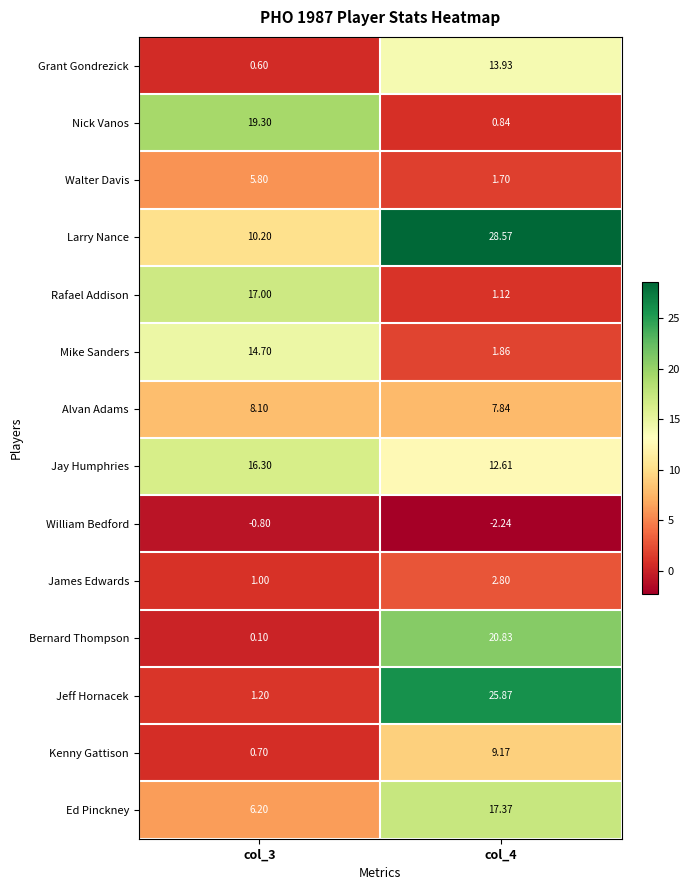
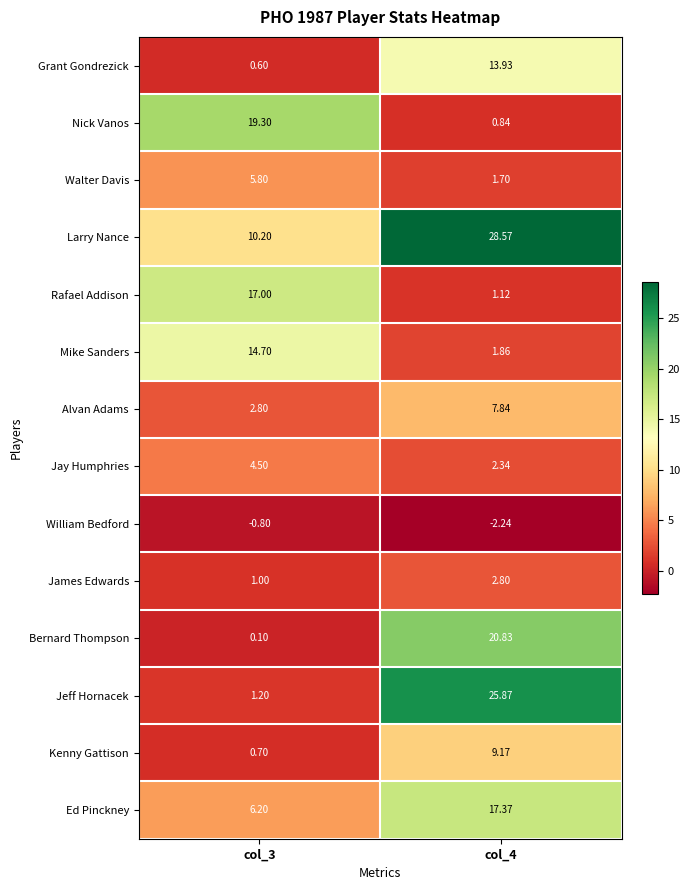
  {
    "Grant Gondrezick": {
      "col_3": 0.60,
      "col_4": 13.93
    },
    "Nick Vanos": {
      "col_3": 19.30,
      "col_4": 0.84
    },
    "Walter Davis": {
      "col_3": 5.80,
      "col_4": 1.70
    },
    "Larry Nance": {
      "col_3": 10.20,
      "col_4": 28.57
    },
    "Rafael Addison": {
      "col_3": 17.00,
      "col_4": 1.12
    },
    "Mike Sanders": {
      "col_3": 14.70,
      "col_4": 1.86
    },
    "Alvan Adams": {
-     "col_3": 8.10,
+     "col_3": 2.80,
      "col_4": 7.84
    },
    "Jay Humphries": {
-     "col_3": 16.30,
-     "col_4": 12.61
+     "col_3": 4.50,
+     "col_4": 2.34
    },
    "William Bedford": {
      "col_3": -0.80,
      "col_4": -2.24
    },
    "James Edwards": {
      "col_3": 1.00,
      "col_4": 2.80
    },
    "Bernard Thompson": {
      "col_3": 0.10,
      "col_4": 20.83
    },
    "Jeff Hornacek": {
      "col_3": 1.20,
      "col_4": 25.87
    },
    "Kenny Gattison": {
      "col_3": 0.70,
      "col_4": 9.17
    },
    "Ed Pinckney": {
      "col_3": 6.20,
      "col_4": 17.37
    }
  }
